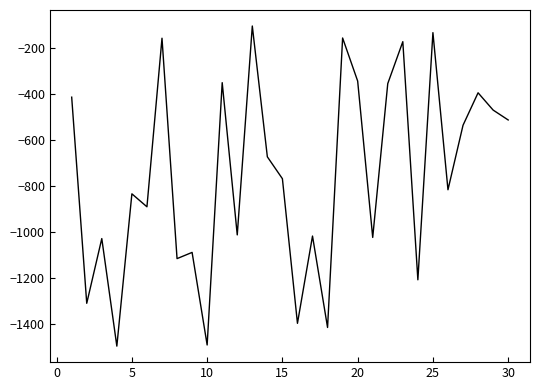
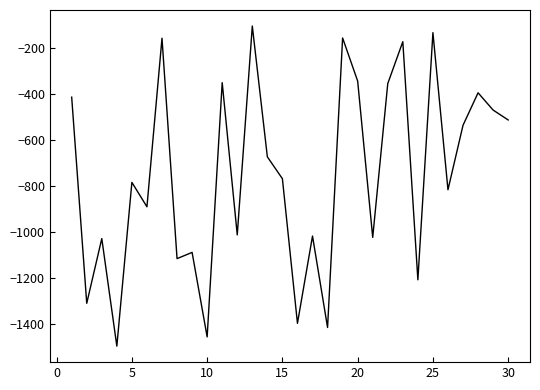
  {
-   "5": -830,
-   "10": -1490,
+   "5": -780,
+   "10": -1450,
    "15": -770,
    "20": -340,
    "25": -130,
    "30": -510
  }
